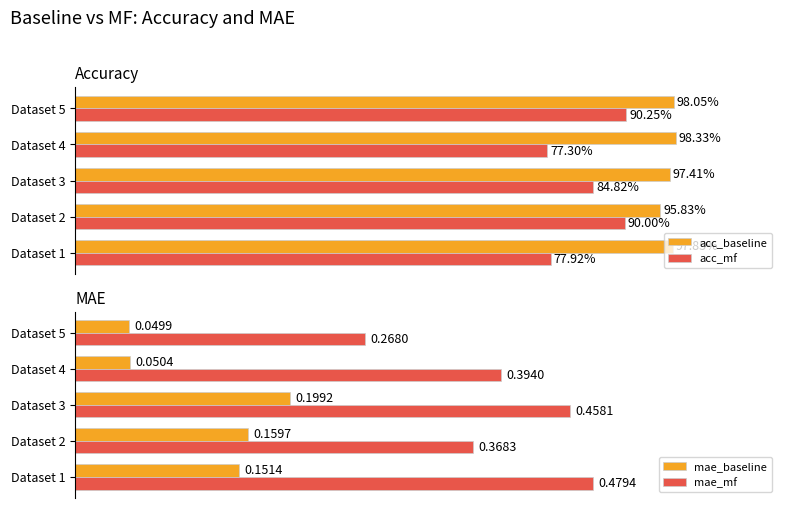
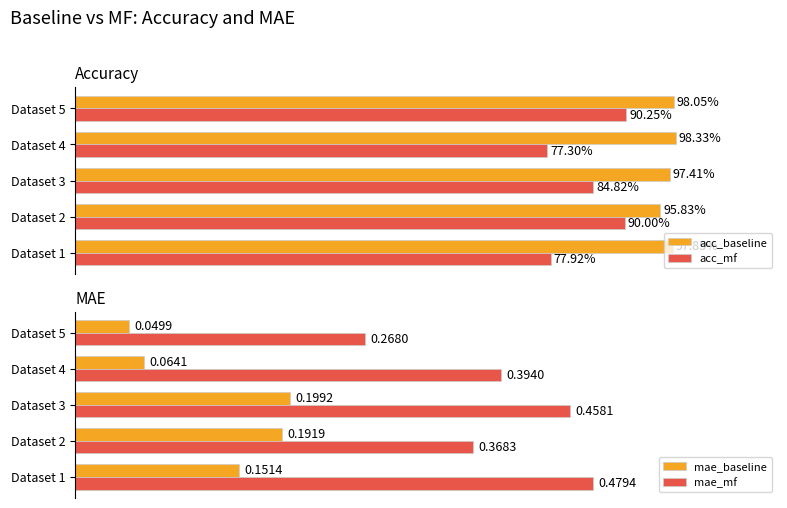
  {
    "Accuracy": {
      "acc_baseline": {
        "Dataset 5": "98.05%",
        "Dataset 4": "98.33%",
        "Dataset 3": "97.41%",
        "Dataset 2": "95.83%"
      },
      "acc_mf": {
        "Dataset 5": "90.25%",
        "Dataset 4": "77.30%",
        "Dataset 3": "84.82%",
        "Dataset 2": "90.00%",
        "Dataset 1": "77.92%"
      }
    },
    "MAE": {
      "mae_baseline": {
        "Dataset 5": "0.0499",
-       "Dataset 4": "0.0504",
+       "Dataset 4": "0.0641",
        "Dataset 3": "0.1992",
-       "Dataset 2": "0.1597",
+       "Dataset 2": "0.1919",
        "Dataset 1": "0.1514"
      },
      "mae_mf": {
        "Dataset 5": "0.2680",
        "Dataset 4": "0.3940",
        "Dataset 3": "0.4581",
        "Dataset 2": "0.3683",
        "Dataset 1": "0.4794"
      }
    }
  }
